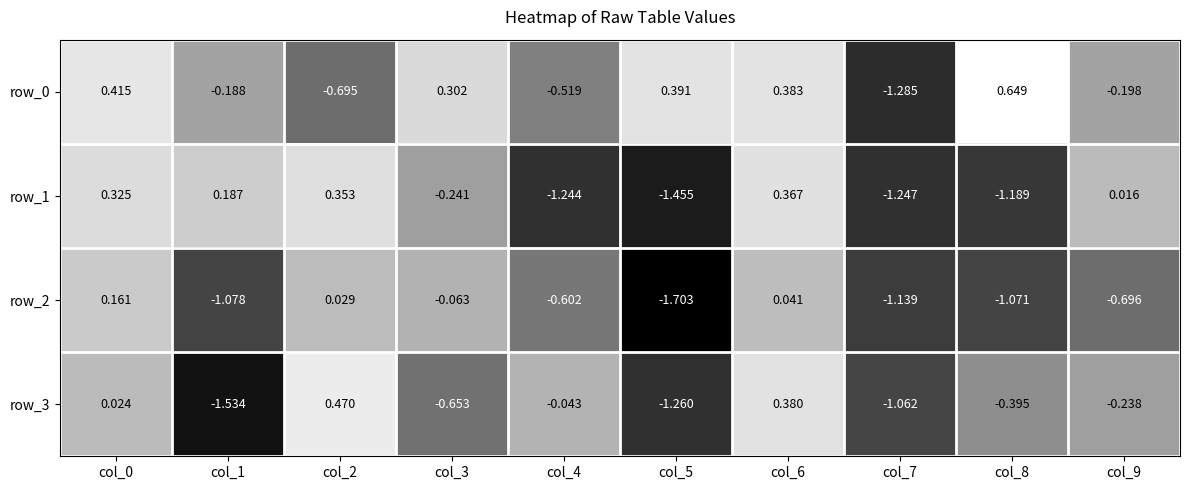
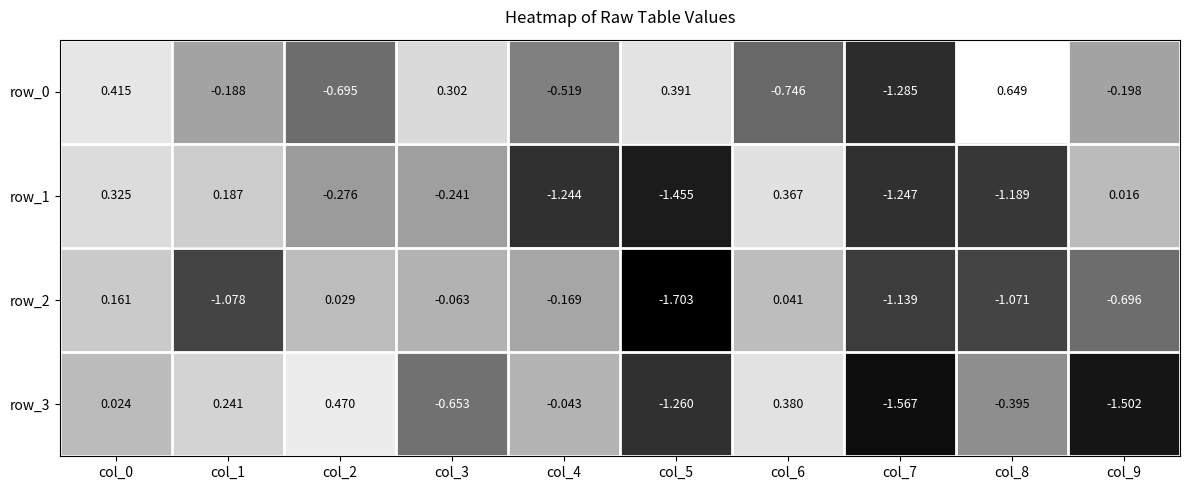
  {
    "row_0": {
      "col_0": 0.415,
      "col_1": -0.188,
      "col_2": -0.695,
      "col_3": 0.302,
      "col_4": -0.519,
      "col_5": 0.391,
-     "col_6": 0.383,
+     "col_6": -0.746,
      "col_7": -1.285,
      "col_8": 0.649,
      "col_9": -0.198
    },
    "row_1": {
      "col_0": 0.325,
      "col_1": 0.187,
-     "col_2": 0.353,
+     "col_2": -0.276,
      "col_3": -0.241,
      "col_4": -1.244,
      "col_5": -1.455,
      "col_6": 0.367,
      "col_7": -1.247,
      "col_8": -1.189,
      "col_9": 0.016
    },
    "row_2": {
      "col_0": 0.161,
      "col_1": -1.078,
      "col_2": 0.029,
      "col_3": -0.063,
-     "col_4": -0.602,
+     "col_4": -0.169,
      "col_5": -1.703,
      "col_6": 0.041,
      "col_7": -1.139,
      "col_8": -1.071,
      "col_9": -0.696
    },
    "row_3": {
      "col_0": 0.024,
-     "col_1": -1.534,
+     "col_1": 0.241,
      "col_2": 0.470,
      "col_3": -0.653,
      "col_4": -0.043,
      "col_5": -1.260,
      "col_6": 0.380,
-     "col_7": -1.062,
+     "col_7": -1.567,
      "col_8": -0.395,
-     "col_9": -0.238
+     "col_9": -1.502
    }
  }
